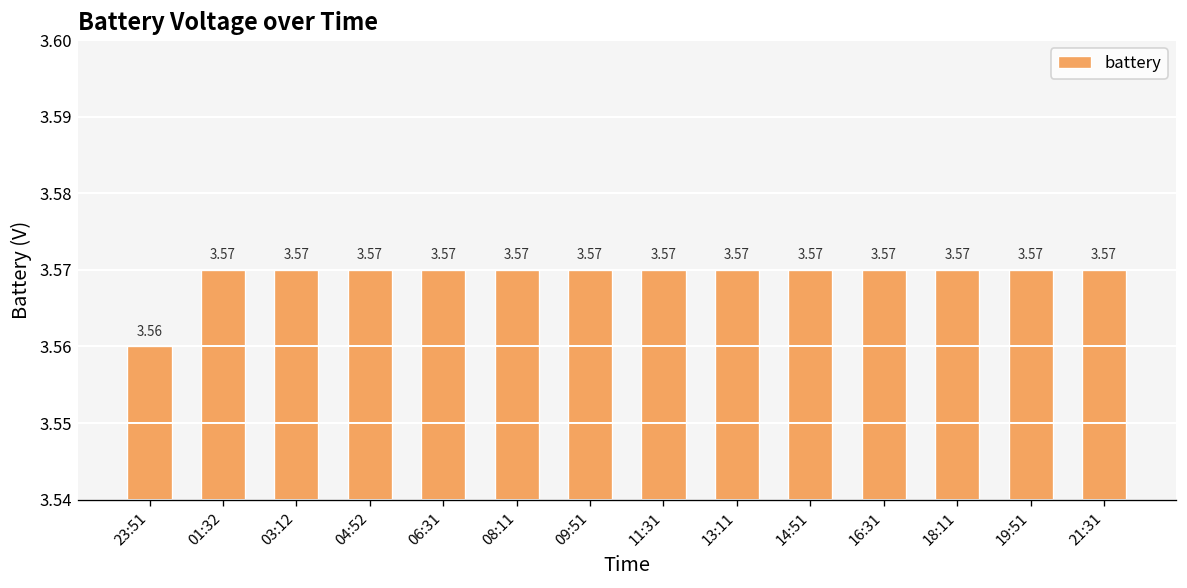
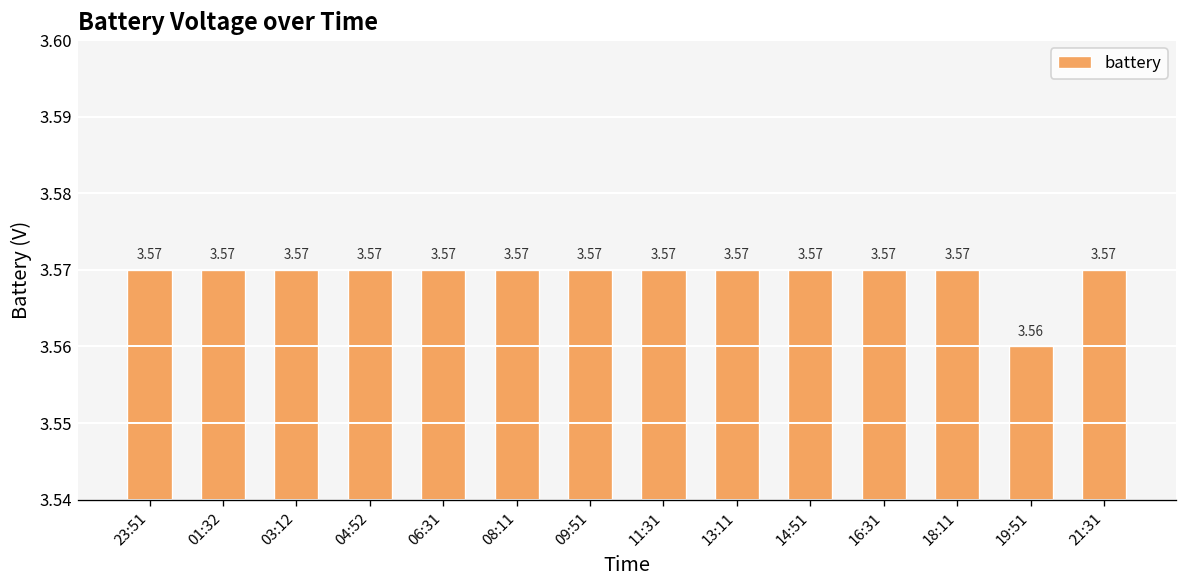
  {
-   "23:51": 3.56,
+   "23:51": 3.57,
    "01:32": 3.57,
    "03:12": 3.57,
    "04:52": 3.57,
    "06:31": 3.57,
    "08:11": 3.57,
    "09:51": 3.57,
    "11:31": 3.57,
    "13:11": 3.57,
    "14:51": 3.57,
    "16:31": 3.57,
    "18:11": 3.57,
-   "19:51": 3.57,
+   "19:51": 3.56,
    "21:31": 3.57
  }
